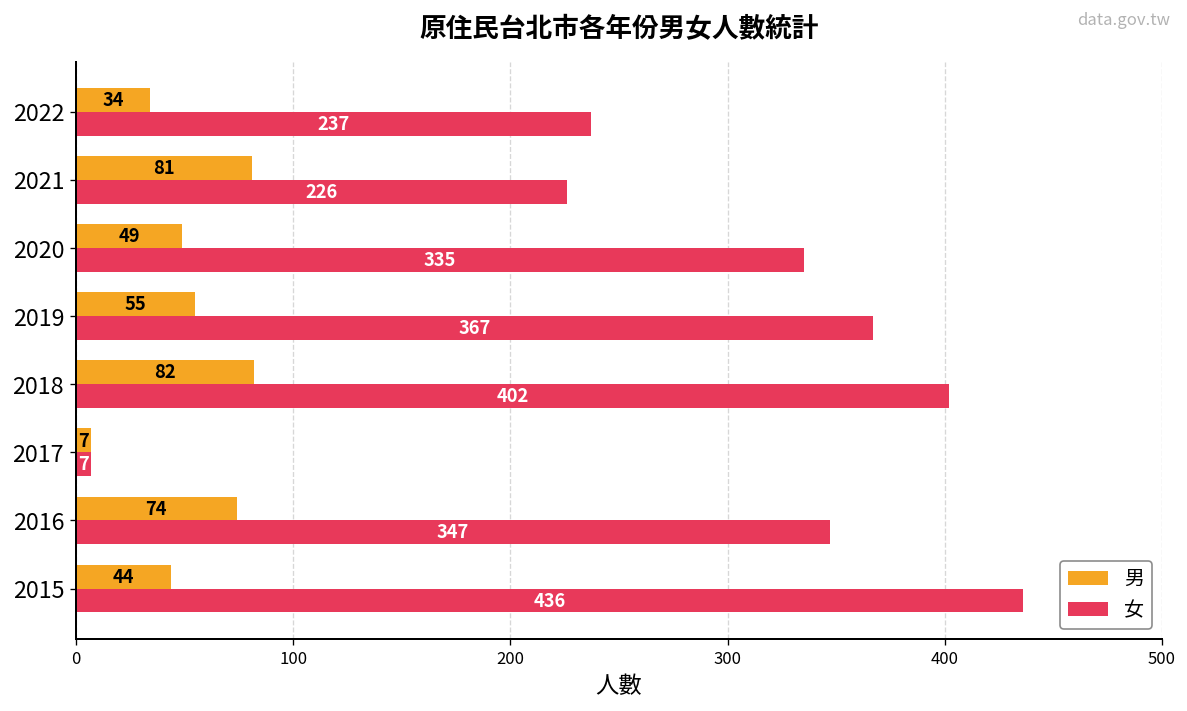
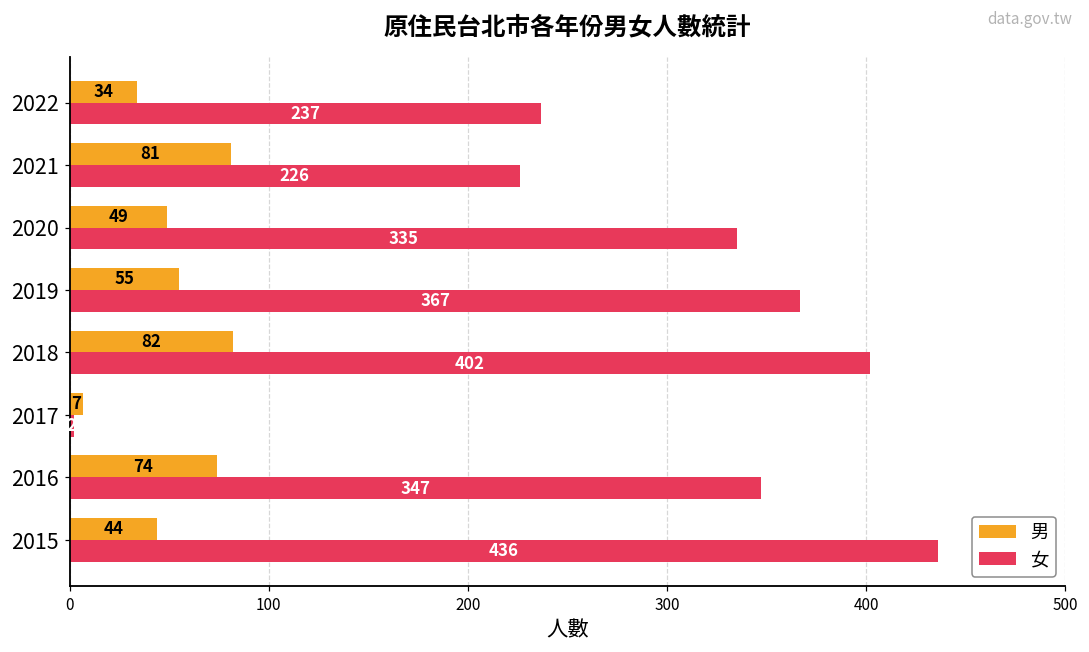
  {
    "男": {
      "2022": 34,
      "2021": 81,
      "2020": 49,
      "2019": 55,
      "2018": 82,
      "2017": 7,
      "2016": 74,
      "2015": 44
    },
    "女": {
-     "2017": 7
+     "2017": 2
    }
  }
